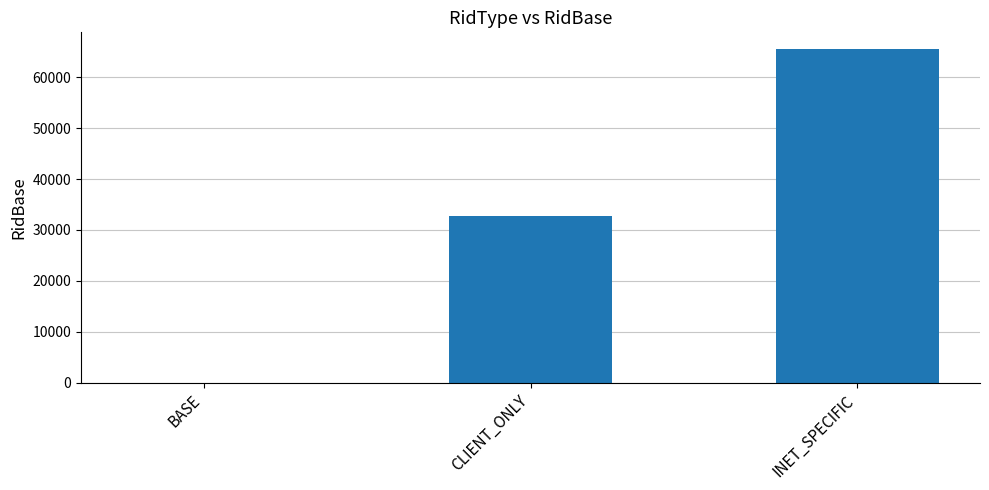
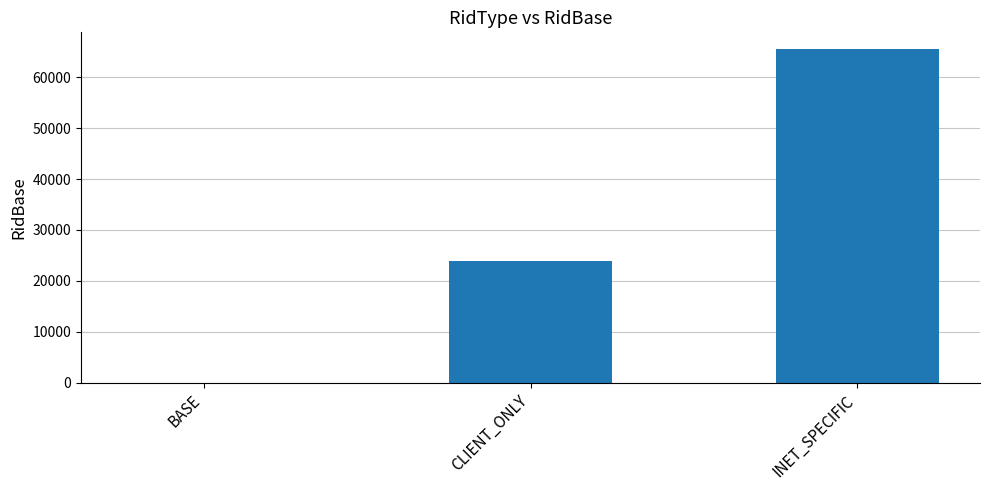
  {
    "BASE": 0,
-   "CLIENT_ONLY": 33000,
+   "CLIENT_ONLY": 24000,
    "INET_SPECIFIC": 66000
  }
